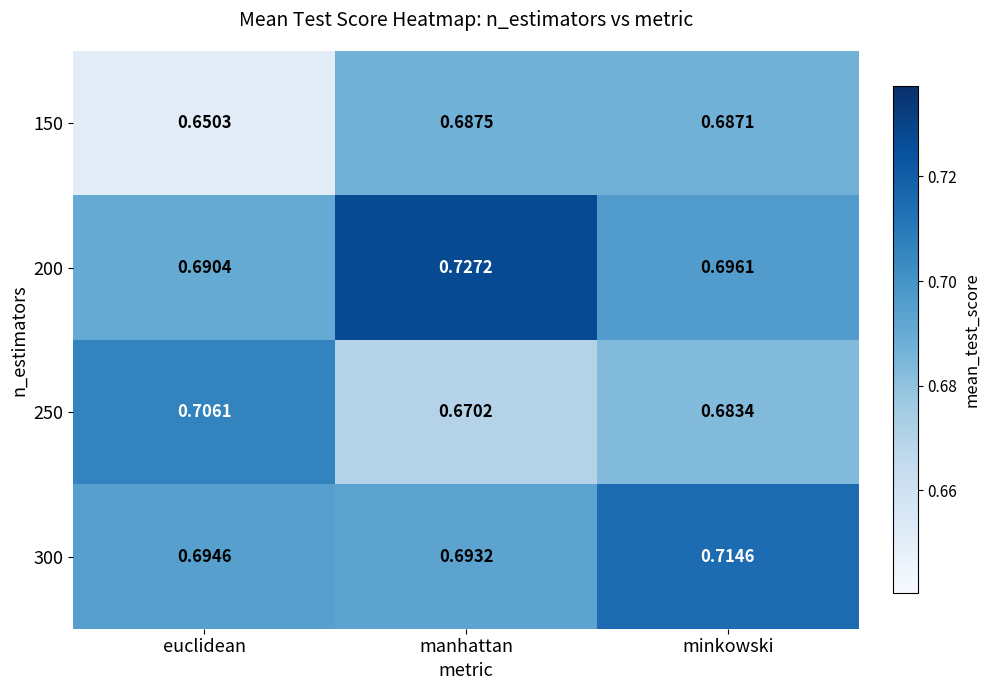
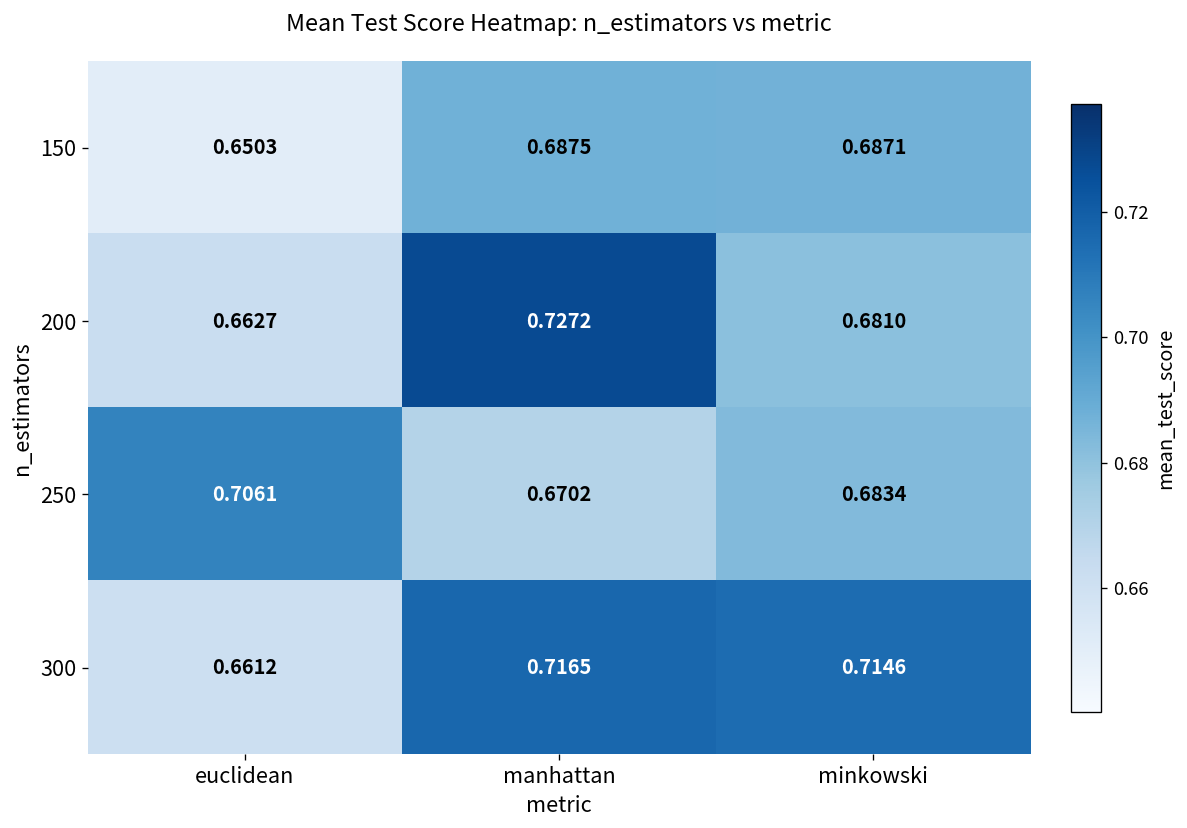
  {
    "150": {
      "euclidean": 0.6503,
      "manhattan": 0.6875,
      "minkowski": 0.6871
    },
    "200": {
-     "euclidean": 0.6904,
+     "euclidean": 0.6627,
      "manhattan": 0.7272,
-     "minkowski": 0.6961
+     "minkowski": 0.6810
    },
    "250": {
      "euclidean": 0.7061,
      "manhattan": 0.6702,
      "minkowski": 0.6834
    },
    "300": {
-     "euclidean": 0.6946,
-     "manhattan": 0.6932,
+     "euclidean": 0.6612,
+     "manhattan": 0.7165,
      "minkowski": 0.7146
    }
  }
